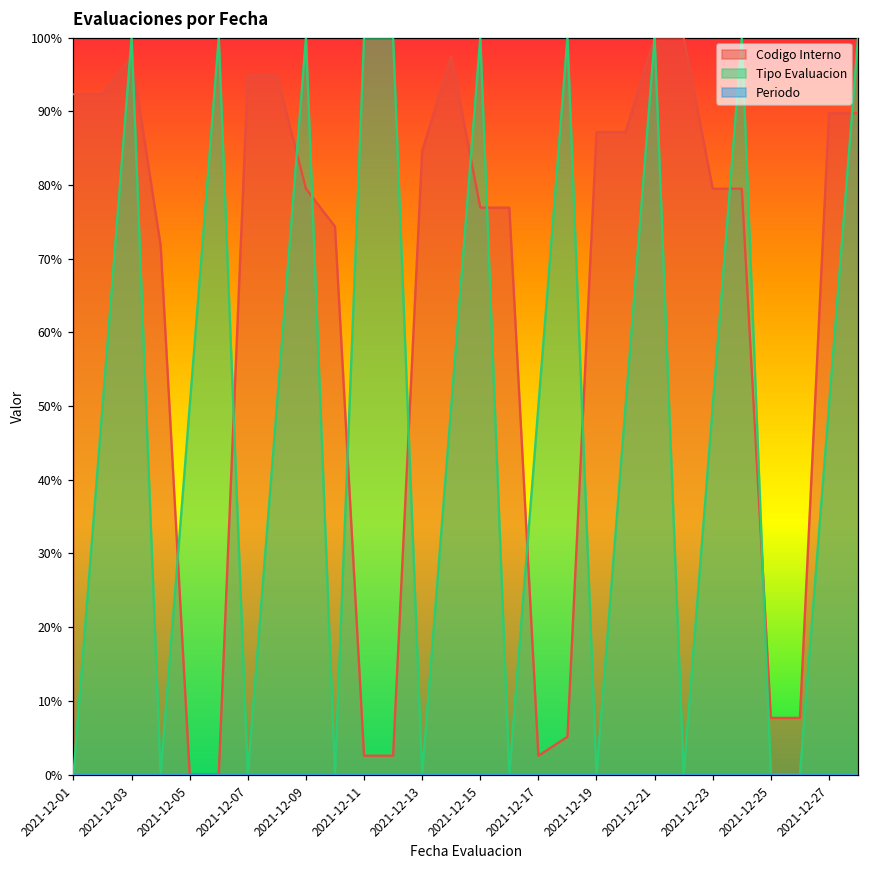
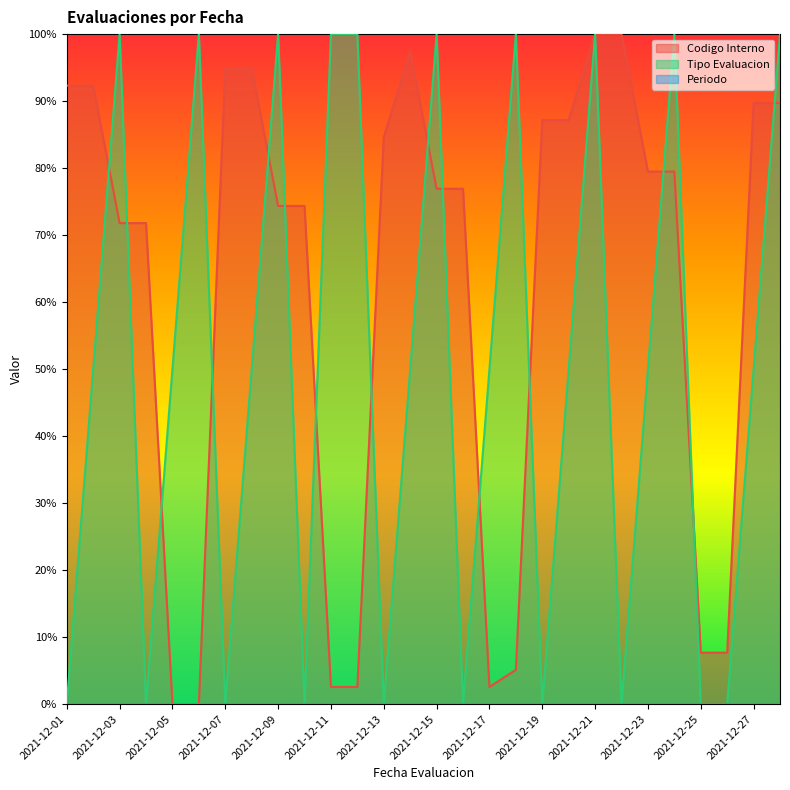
  {
    "Codigo Interno": {
      "2021-12-01": "92%",
-     "2021-12-03": "97%",
+     "2021-12-03": "72%",
      "2021-12-07": "95%",
-     "2021-12-09": "79%",
+     "2021-12-09": "74%",
      "2021-12-11": "3%",
      "2021-12-13": "85%",
      "2021-12-15": "77%",
      "2021-12-17": "3%",
      "2021-12-19": "87%",
      "2021-12-23": "79%",
      "2021-12-25": "8%",
      "2021-12-27": "90%"
    },
    "Tipo Evaluacion": {
      "2021-12-03": "100%",
      "2021-12-05": "50%",
      "2021-12-09": "100%",
      "2021-12-11": "100%",
      "2021-12-15": "100%",
      "2021-12-17": "50%",
      "2021-12-23": "50%",
      "2021-12-27": "50%"
    },
    "Periodo": {
      "2021-12-03": "0%",
      "2021-12-09": "0%",
      "2021-12-11": "0%",
      "2021-12-15": "0%",
      "2021-12-17": "0%",
      "2021-12-21": "0%",
      "2021-12-23": "0%",
      "2021-12-27": "0%"
    }
  }
